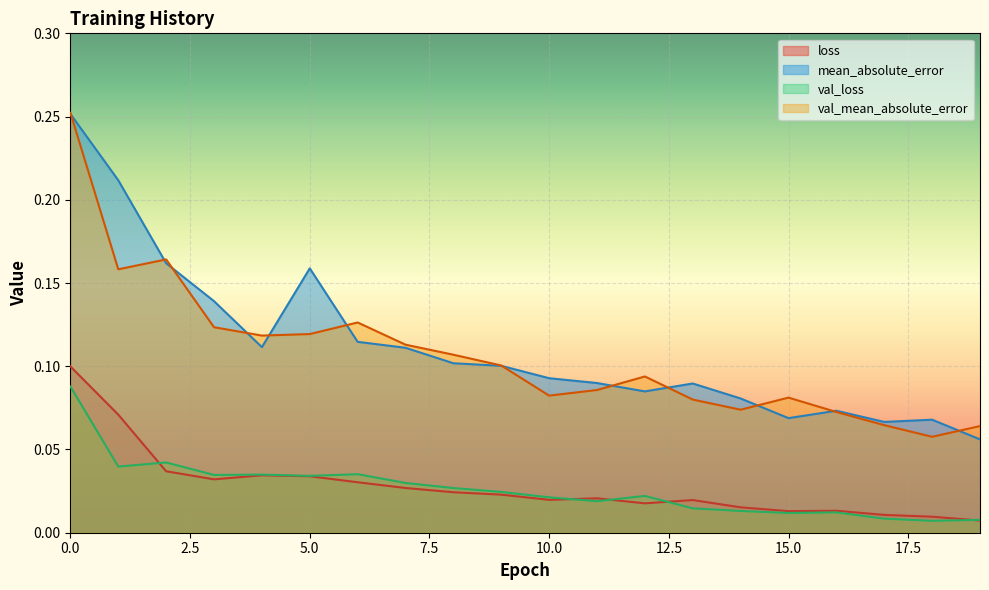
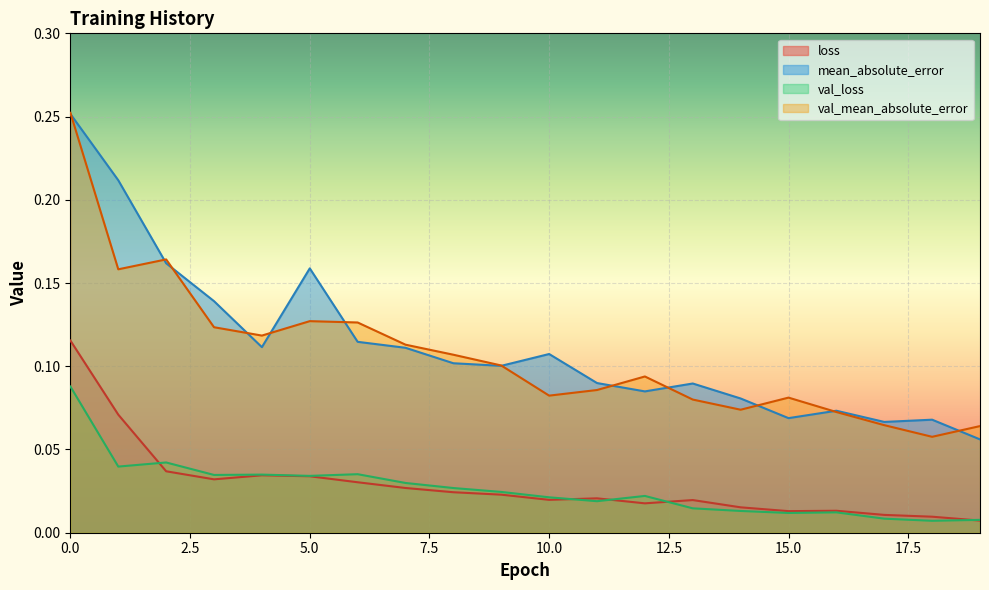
  {
    "loss": {
-     "0.0": 0.100
+     "0.0": 0.115
    },
    "mean_absolute_error": {
      "5.0": 0.159,
-     "10.0": 0.093,
+     "10.0": 0.107,
      "15.0": 0.069
    },
    "val_loss": {
      "0.0": 0.088
    },
    "val_mean_absolute_error": {
-     "5.0": 0.119,
+     "5.0": 0.127,
      "10.0": 0.082,
      "15.0": 0.081
    }
  }
